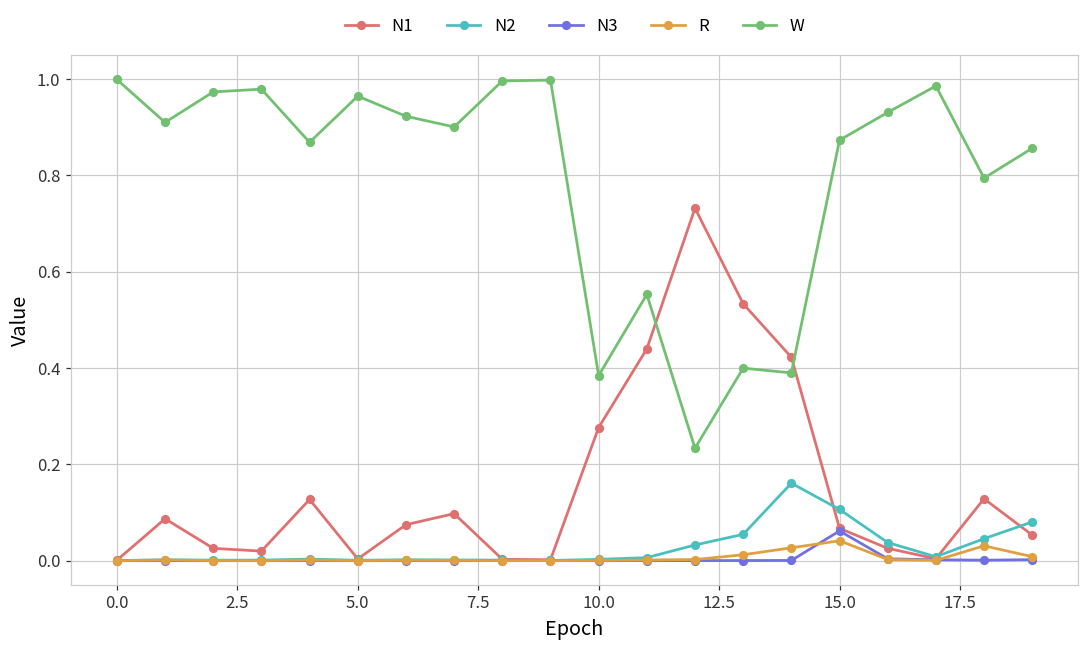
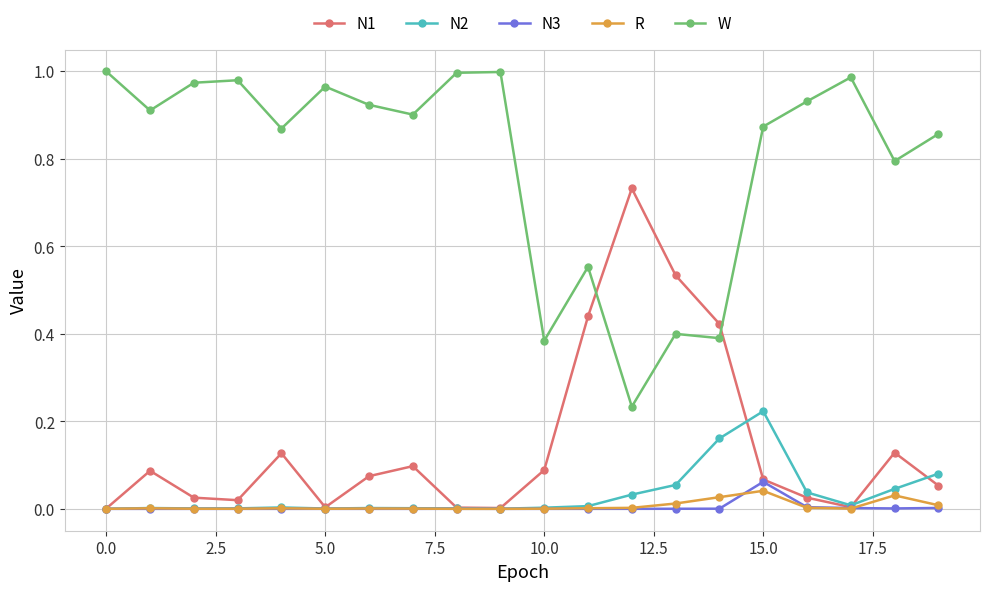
  {
    "N1": {
-     "10.0": 0.28
+     "10.0": 0.09
    },
    "N2": {
-     "15.0": 0.11
+     "15.0": 0.22
    },
    "R": {
      "15.0": 0.04
    },
    "W": {
      "0.0": 1.00,
      "5.0": 0.96,
      "10.0": 0.38,
      "15.0": 0.87
    }
  }
